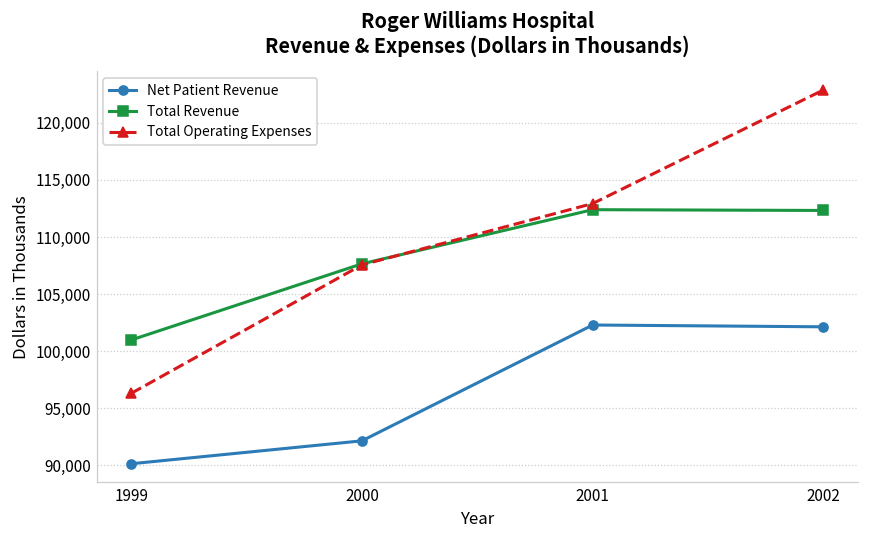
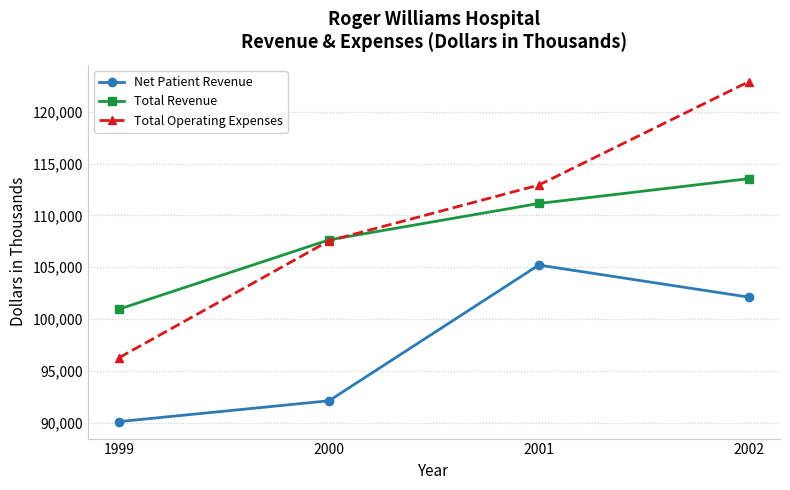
  {
    "Net Patient Revenue": {
      "1999": "90,100",
      "2000": "92,100",
-     "2001": "102,300",
+     "2001": "105,200",
      "2002": "102,100"
    },
    "Total Revenue": {
      "1999": "101,000",
-     "2001": "112,400",
-     "2002": "112,300"
+     "2001": "111,200",
+     "2002": "113,500"
    },
    "Total Operating Expenses": {
      "1999": "96,300",
      "2001": "112,900",
      "2002": "122,900"
    }
  }
